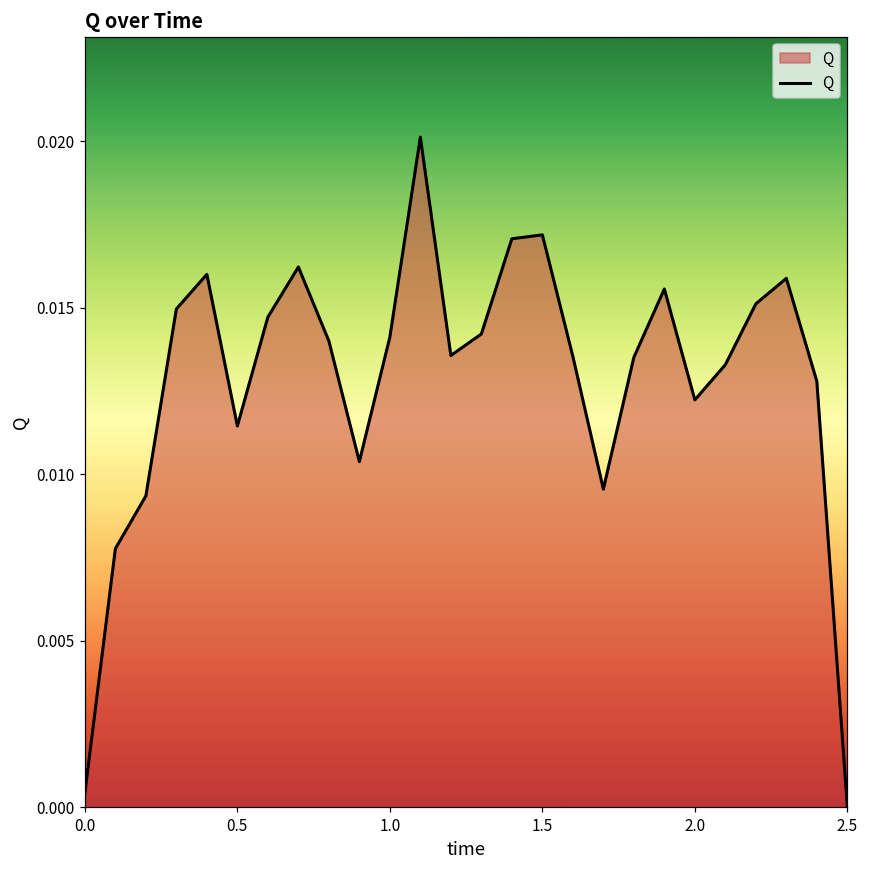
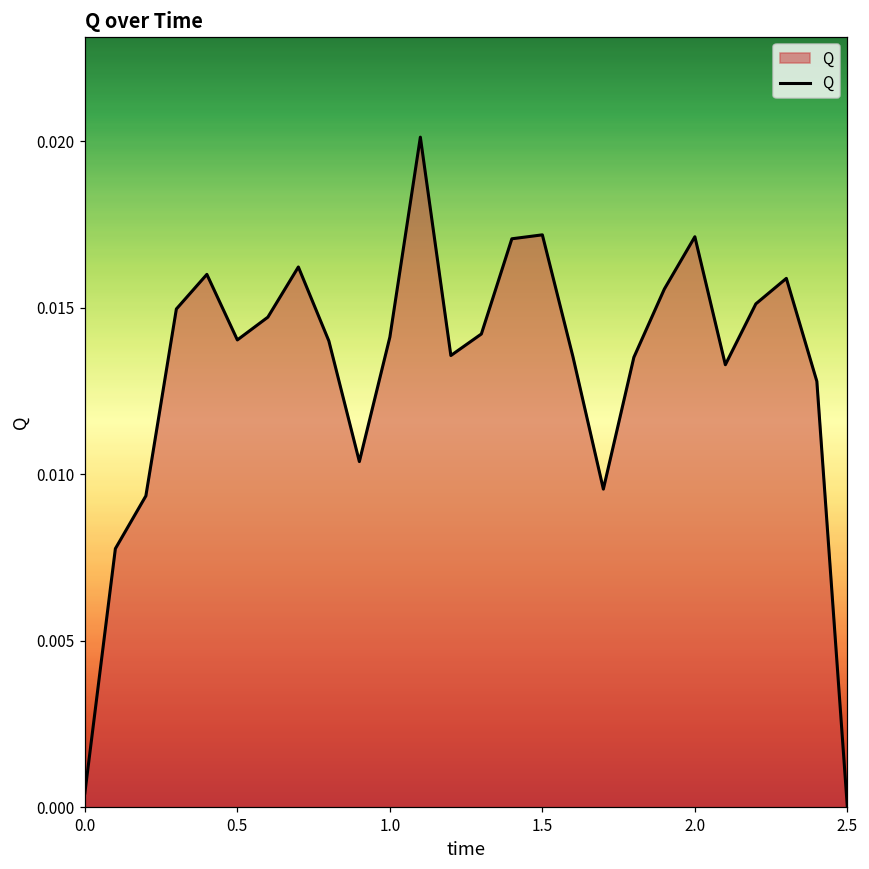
  {
    "0.0": 0.0004,
-   "0.5": 0.0114,
+   "0.5": 0.0140,
    "1.0": 0.0141,
    "1.5": 0.0172,
-   "2.0": 0.0122,
+   "2.0": 0.0171,
    "2.5": 0.0000
  }
